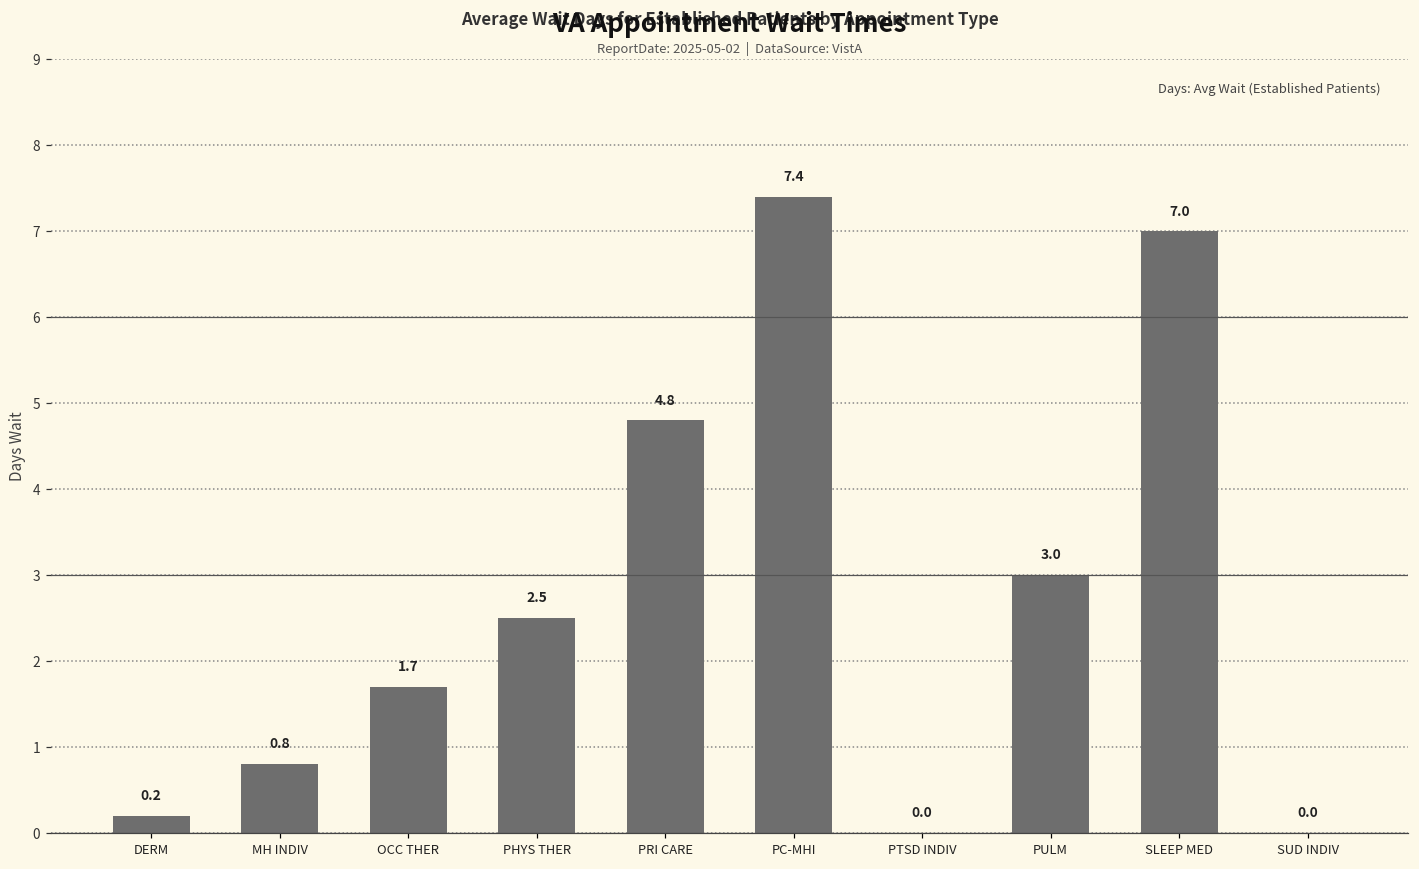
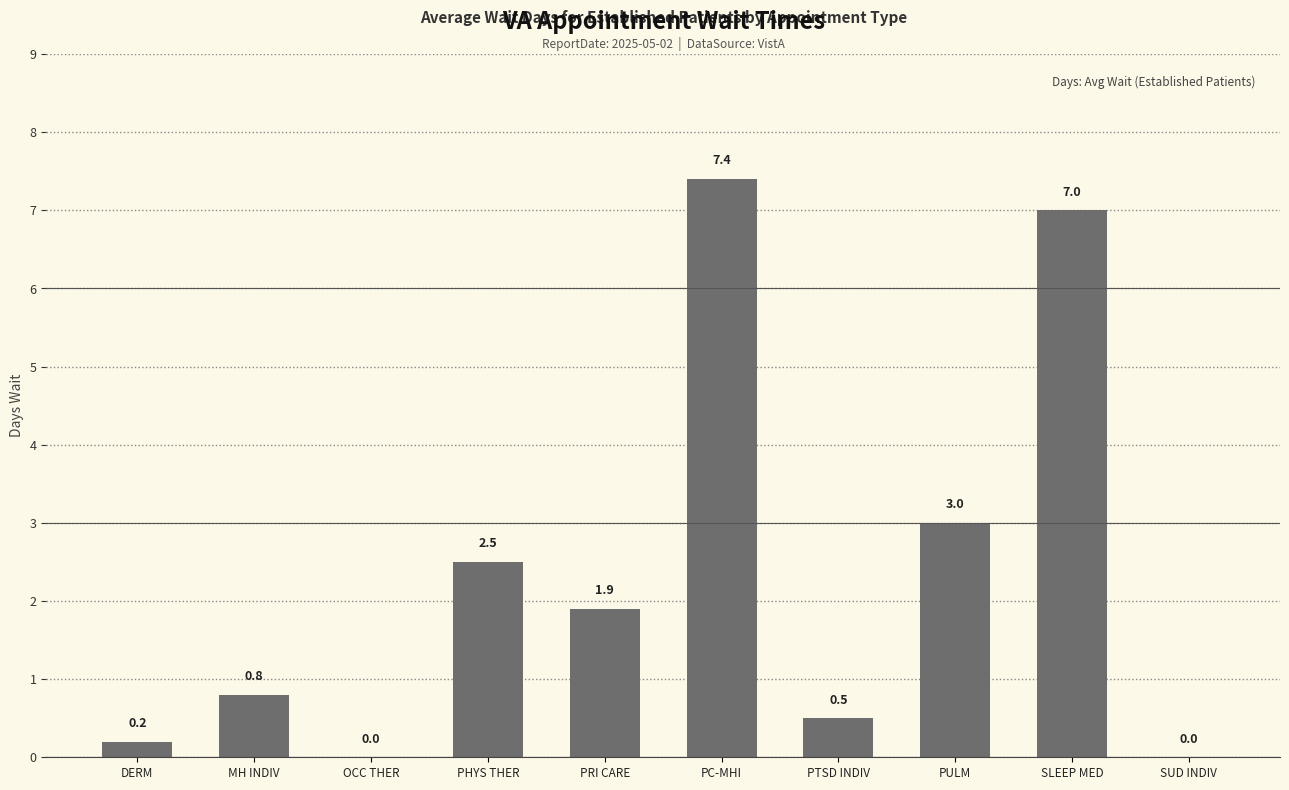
  {
    "DERM": 0.2,
    "MH INDIV": 0.8,
-   "OCC THER": 1.7,
+   "OCC THER": 0.0,
    "PHYS THER": 2.5,
-   "PRI CARE": 4.8,
+   "PRI CARE": 1.9,
    "PC-MHI": 7.4,
-   "PTSD INDIV": 0.0,
+   "PTSD INDIV": 0.5,
    "PULM": 3.0,
    "SLEEP MED": 7.0,
    "SUD INDIV": 0.0
  }
